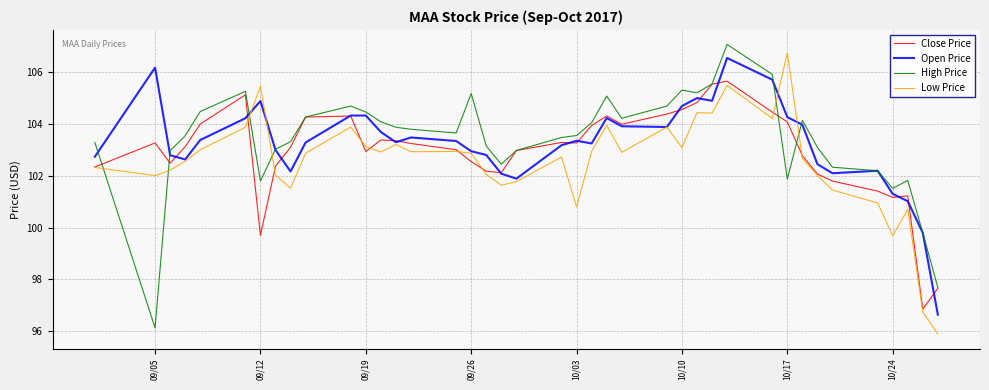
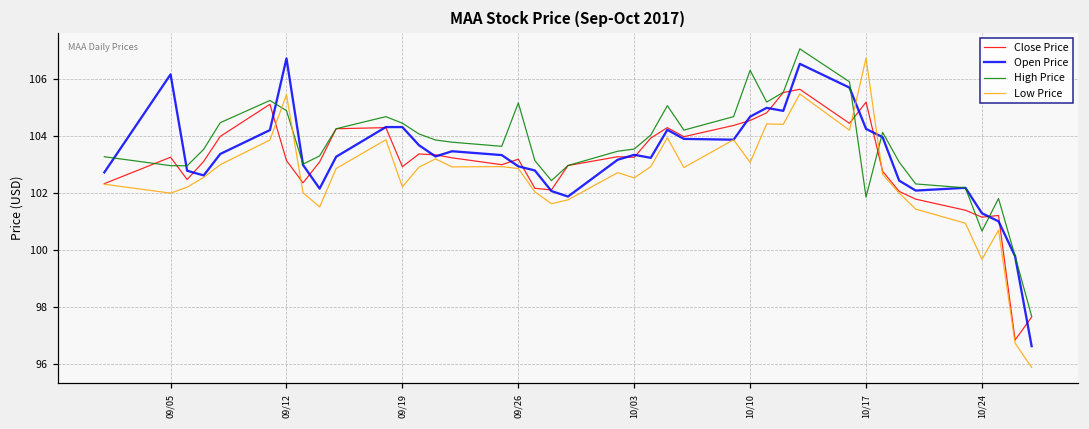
  {
    "Close Price": {
      "09/05": 103.3,
-     "09/12": 99.7,
+     "09/12": 103.2,
      "09/19": 102.9,
-     "09/26": 102.5,
+     "09/26": 103.2,
      "10/10": 104.6,
-     "10/17": 104.1,
+     "10/17": 105.2,
      "10/24": 101.2
    },
    "Open Price": {
      "09/05": 106.2,
-     "09/12": 104.9,
+     "09/12": 106.7,
      "09/19": 104.3,
      "10/10": 104.7,
      "10/17": 104.3,
      "10/24": 101.3
    },
    "High Price": {
-     "09/05": 96.1,
-     "09/12": 101.8,
+     "09/05": 103.0,
+     "09/12": 104.9,
      "09/19": 104.5,
      "09/26": 105.2,
      "10/03": 103.6,
-     "10/10": 105.3,
+     "10/10": 106.3,
      "10/17": 101.9,
-     "10/24": 101.5
+     "10/24": 100.7
    },
    "Low Price": {
      "09/05": 102.0,
      "09/12": 105.5,
-     "09/19": 103.1,
-     "10/03": 100.8,
+     "09/19": 102.2,
+     "10/03": 102.5,
      "10/10": 103.1,
      "10/17": 106.7,
      "10/24": 99.7
    }
  }
